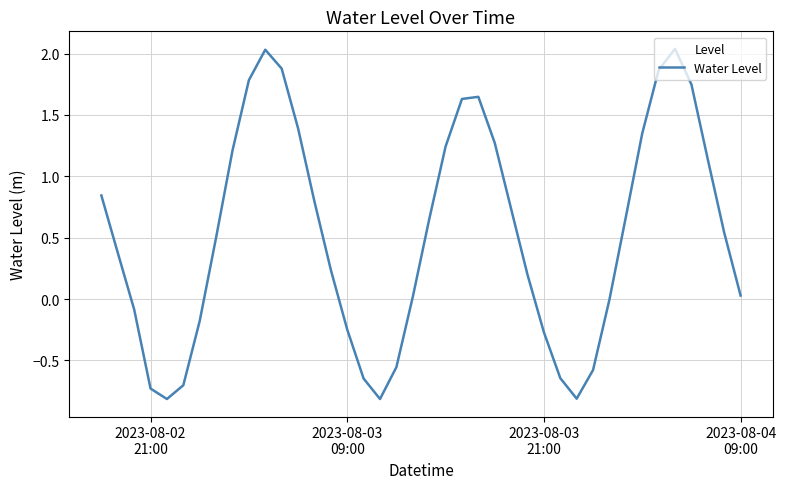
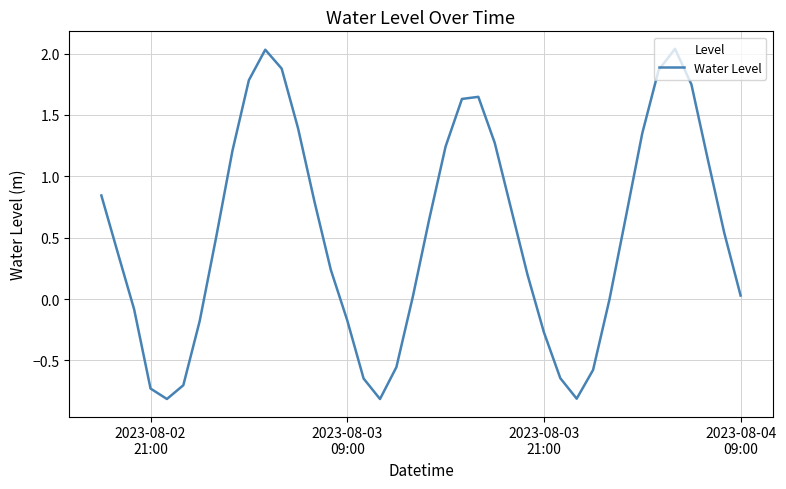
  {
    "2023-08-02 21:00": -0.73,
-   "2023-08-03 09:00": -0.25,
+   "2023-08-03 09:00": -0.17,
    "2023-08-03 21:00": -0.27,
    "2023-08-04 09:00": 0.03
  }
